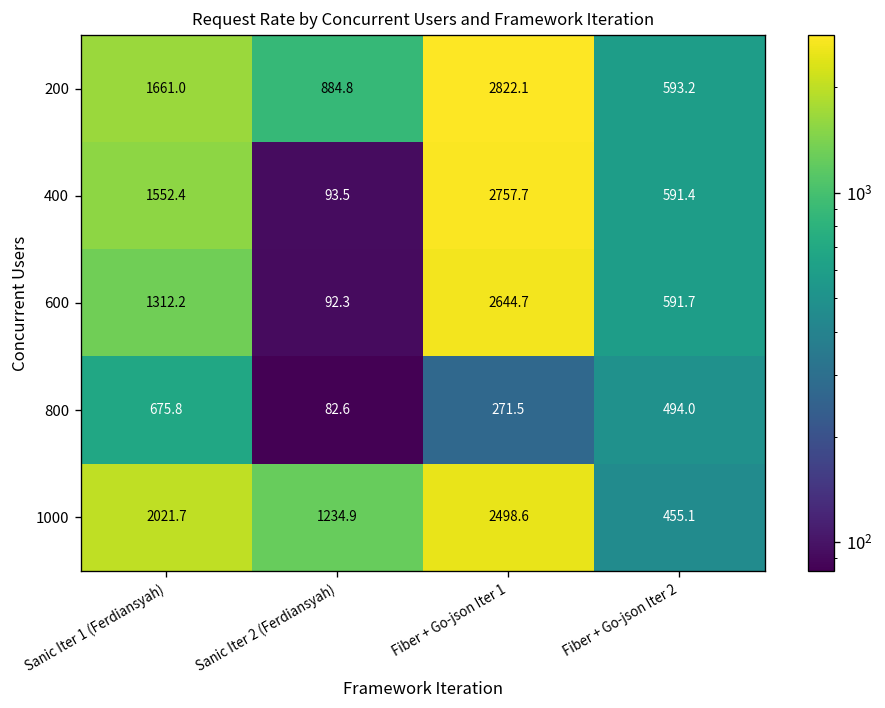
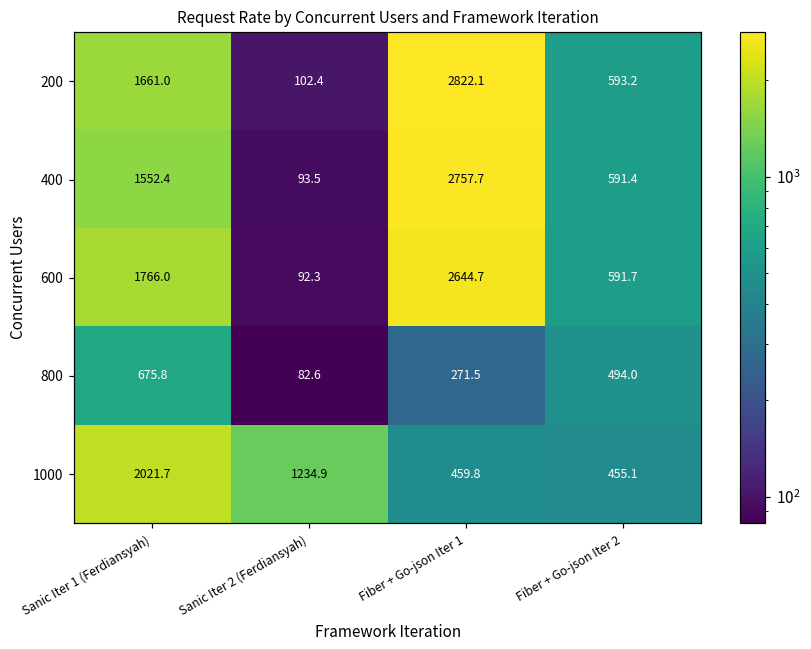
  {
    "200": {
      "Sanic Iter 1 (Ferdiansyah)": 1661.0,
-     "Sanic Iter 2 (Ferdiansyah)": 884.8,
+     "Sanic Iter 2 (Ferdiansyah)": 102.4,
      "Fiber + Go-json Iter 1": 2822.1,
      "Fiber + Go-json Iter 2": 593.2
    },
    "400": {
      "Sanic Iter 1 (Ferdiansyah)": 1552.4,
      "Sanic Iter 2 (Ferdiansyah)": 93.5,
      "Fiber + Go-json Iter 1": 2757.7,
      "Fiber + Go-json Iter 2": 591.4
    },
    "600": {
-     "Sanic Iter 1 (Ferdiansyah)": 1312.2,
+     "Sanic Iter 1 (Ferdiansyah)": 1766.0,
      "Sanic Iter 2 (Ferdiansyah)": 92.3,
      "Fiber + Go-json Iter 1": 2644.7,
      "Fiber + Go-json Iter 2": 591.7
    },
    "800": {
      "Sanic Iter 1 (Ferdiansyah)": 675.8,
      "Sanic Iter 2 (Ferdiansyah)": 82.6,
      "Fiber + Go-json Iter 1": 271.5,
      "Fiber + Go-json Iter 2": 494.0
    },
    "1000": {
      "Sanic Iter 1 (Ferdiansyah)": 2021.7,
      "Sanic Iter 2 (Ferdiansyah)": 1234.9,
-     "Fiber + Go-json Iter 1": 2498.6,
+     "Fiber + Go-json Iter 1": 459.8,
      "Fiber + Go-json Iter 2": 455.1
    }
  }
